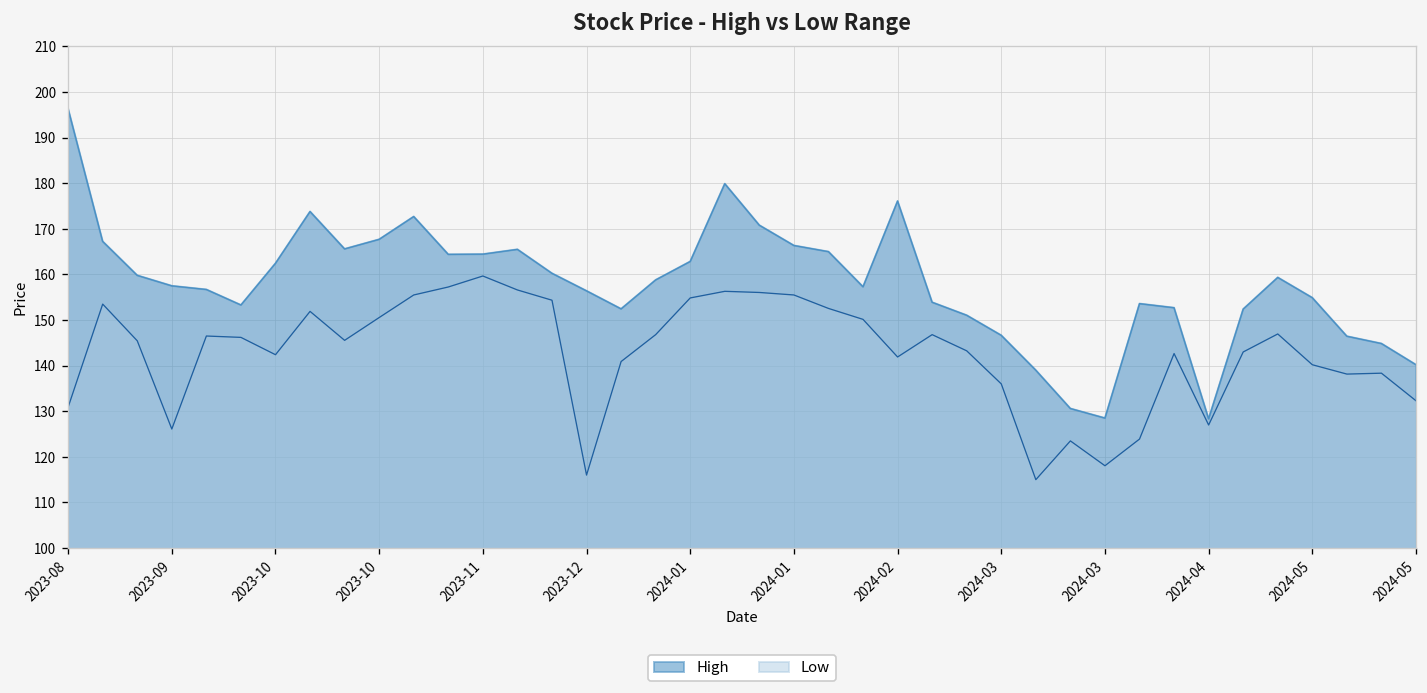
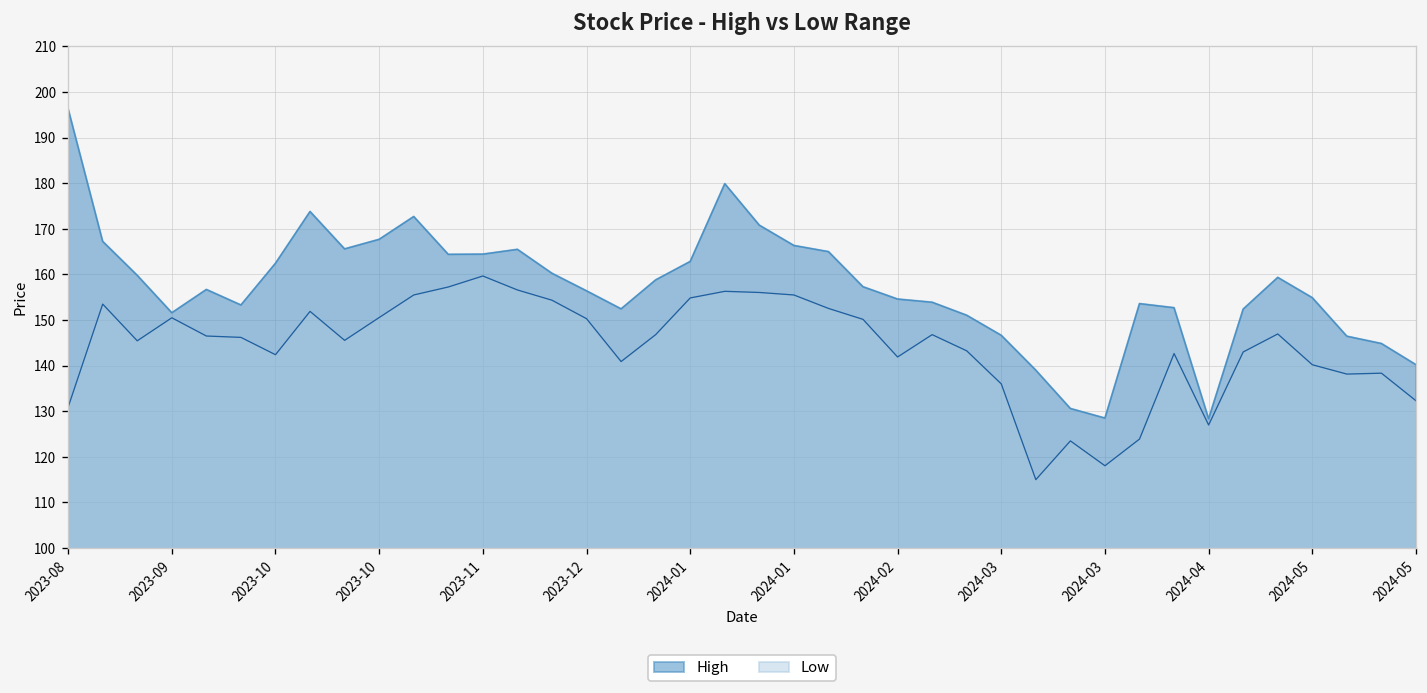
  {
    "High": {
      "2023-08": 196,
-     "2023-09": 158,
+     "2023-09": 152,
      "2023-11": 164,
      "2023-12": 156,
-     "2024-02": 176,
+     "2024-02": 155,
      "2024-04": 128
    },
    "Low": {
      "2023-08": 131,
-     "2023-09": 126,
+     "2023-09": 151,
      "2023-11": 160,
-     "2023-12": 116,
+     "2023-12": 150,
      "2024-02": 142,
      "2024-04": 127
    }
  }
